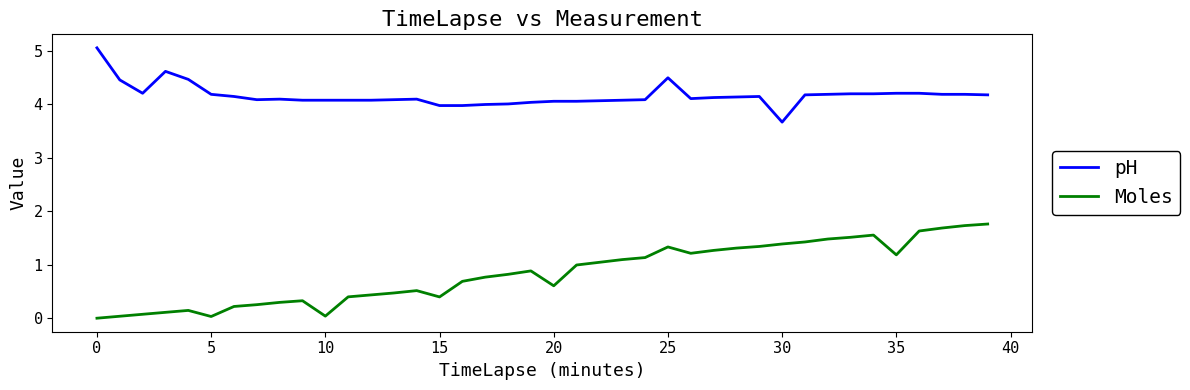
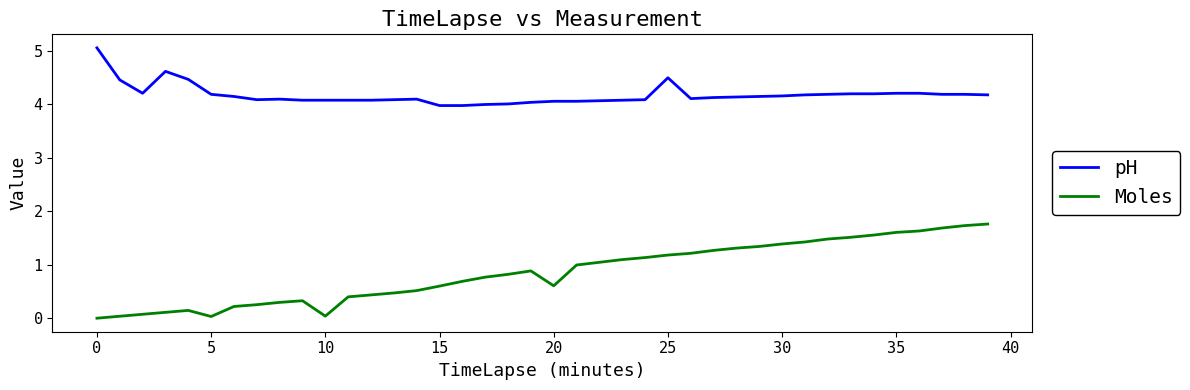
  {
    "pH": {
      "0": 5.1,
      "5": 4.2,
      "10": 4.1,
      "15": 4.0,
      "20": 4.1,
      "25": 4.5,
-     "30": 3.7,
+     "30": 4.2,
      "35": 4.2
    },
    "Moles": {
      "0": 0.0,
      "5": 0.0,
      "10": 0.0,
-     "15": 0.4,
+     "15": 0.6,
      "20": 0.6,
-     "25": 1.3,
+     "25": 1.2,
      "30": 1.4,
-     "35": 1.2
+     "35": 1.6
    }
  }
